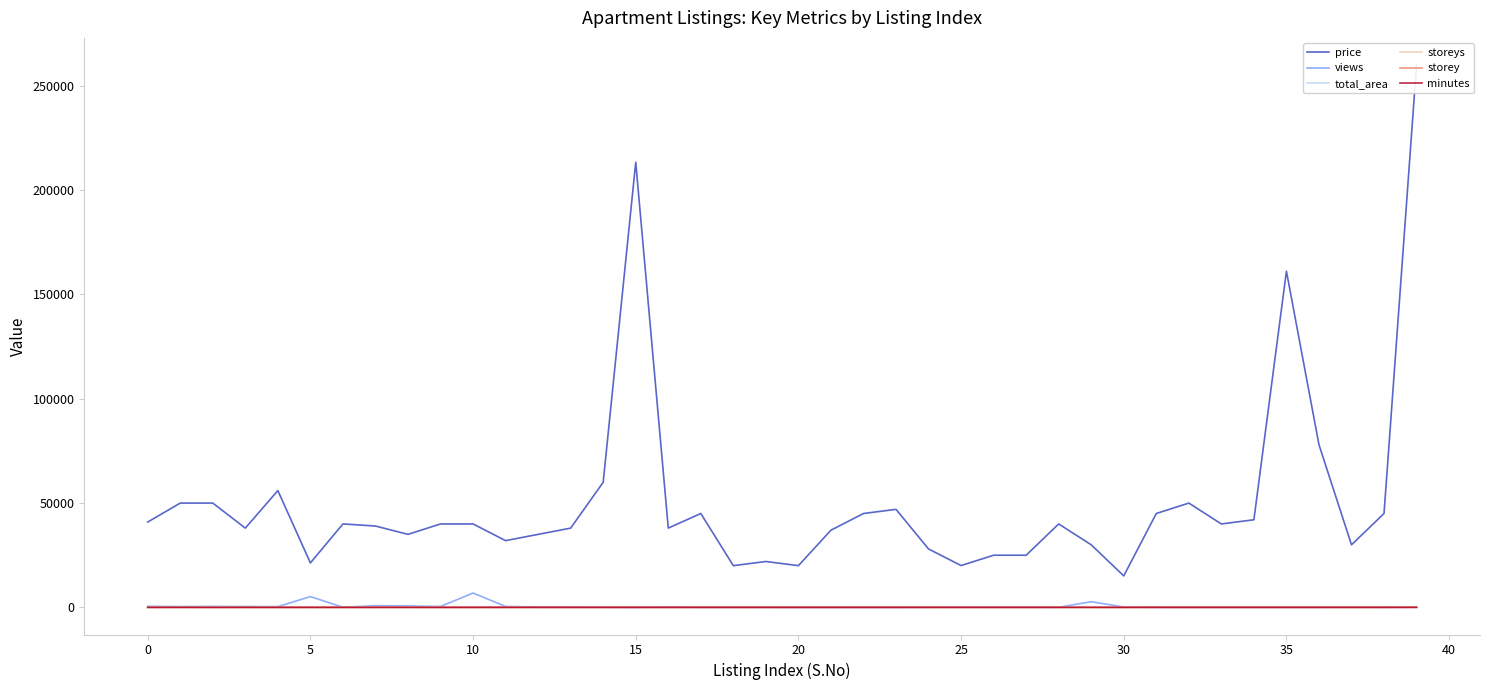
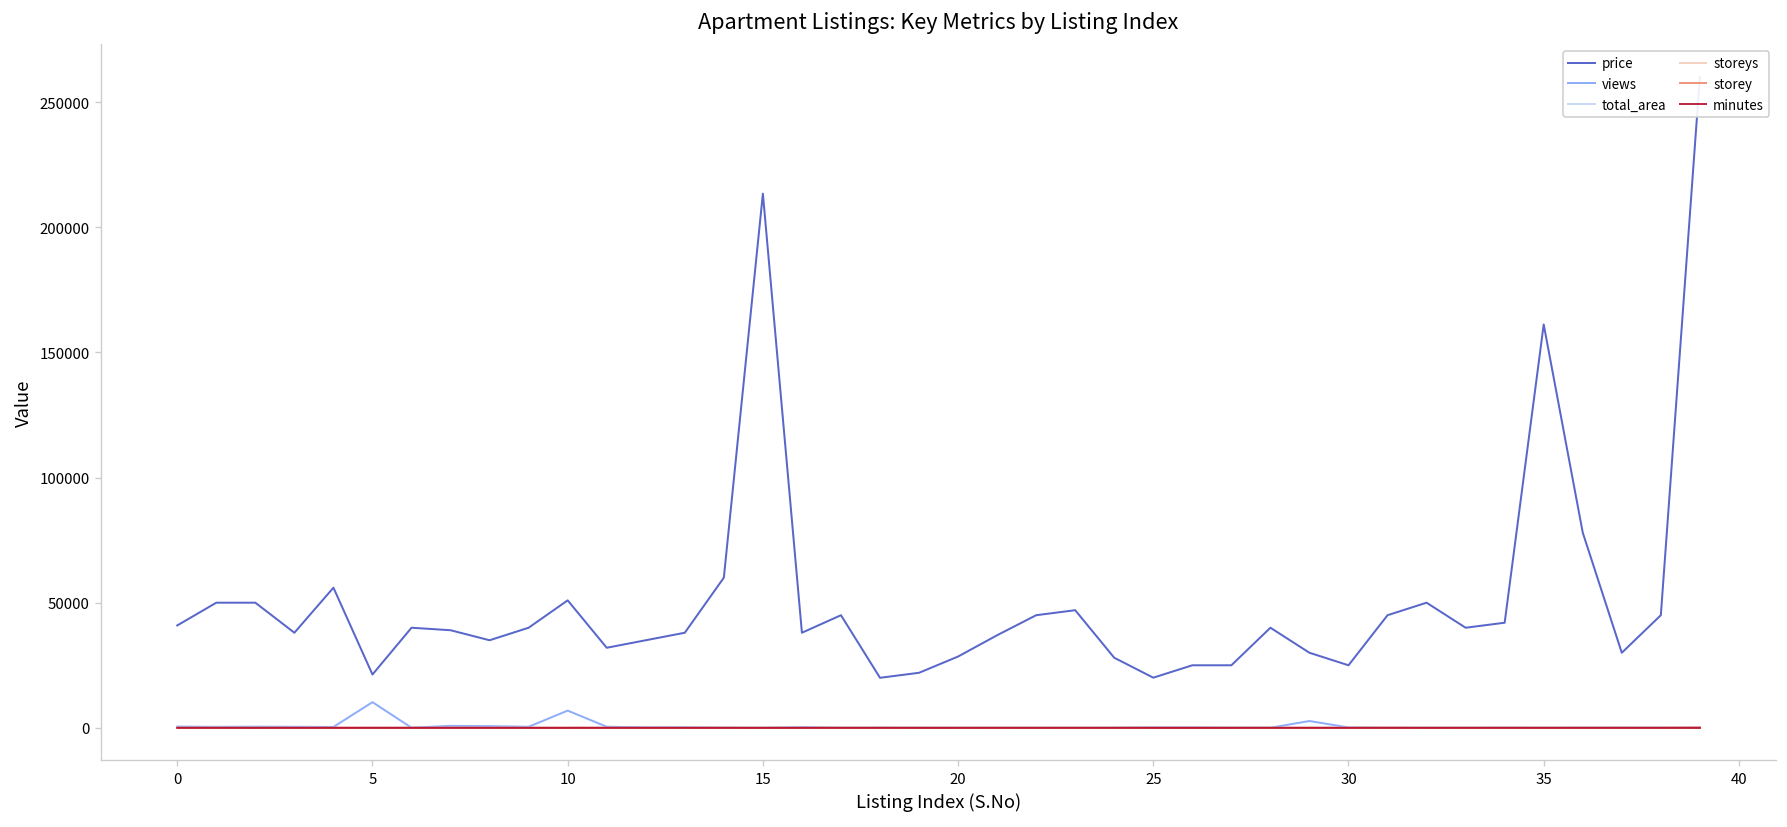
  {
    "price": {
      "0": 41000,
      "5": 21000,
-     "10": 40000,
+     "10": 51000,
      "15": 213000,
-     "20": 20000,
+     "20": 28000,
      "25": 20000,
-     "30": 15000,
+     "30": 25000,
      "35": 161000
    },
    "views": {
-     "5": 5000,
+     "5": 10000,
      "10": 7000
    },
    "minutes": {
      "5": 0,
      "10": 0
    }
  }
